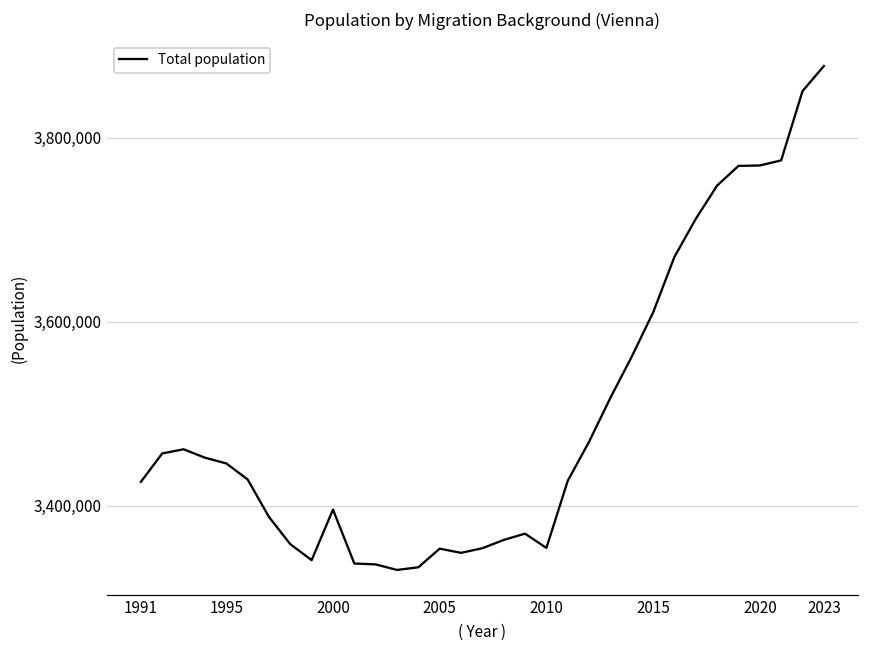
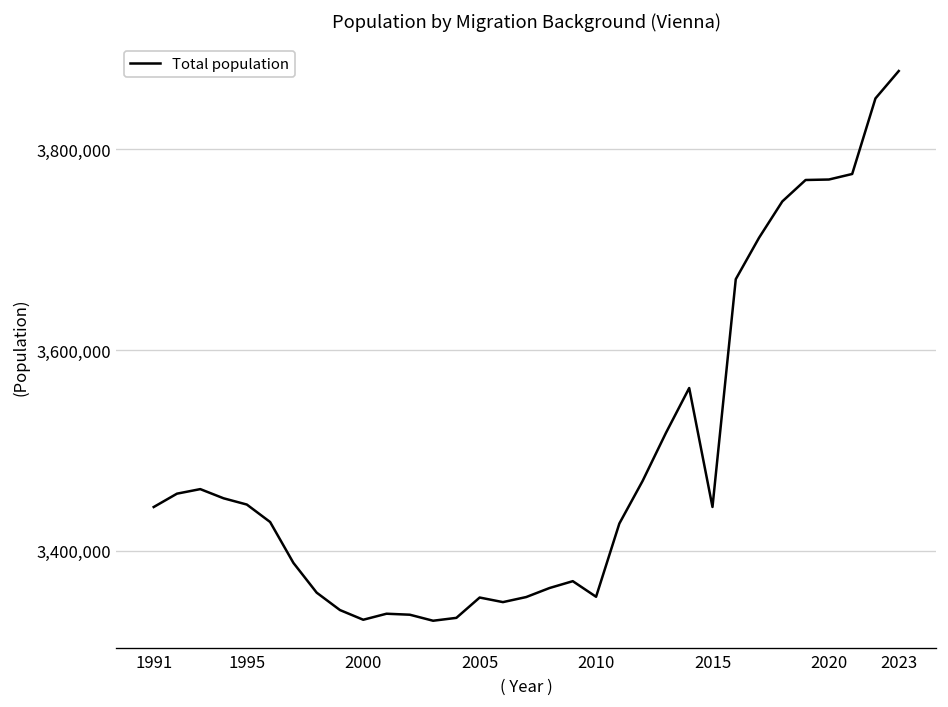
  {
-   "1991": "3,430,000",
+   "1991": "3,440,000",
    "1995": "3,450,000",
-   "2000": "3,400,000",
+   "2000": "3,330,000",
    "2005": "3,350,000",
    "2010": "3,350,000",
-   "2015": "3,610,000",
+   "2015": "3,440,000",
    "2020": "3,770,000",
    "2023": "3,880,000"
  }
